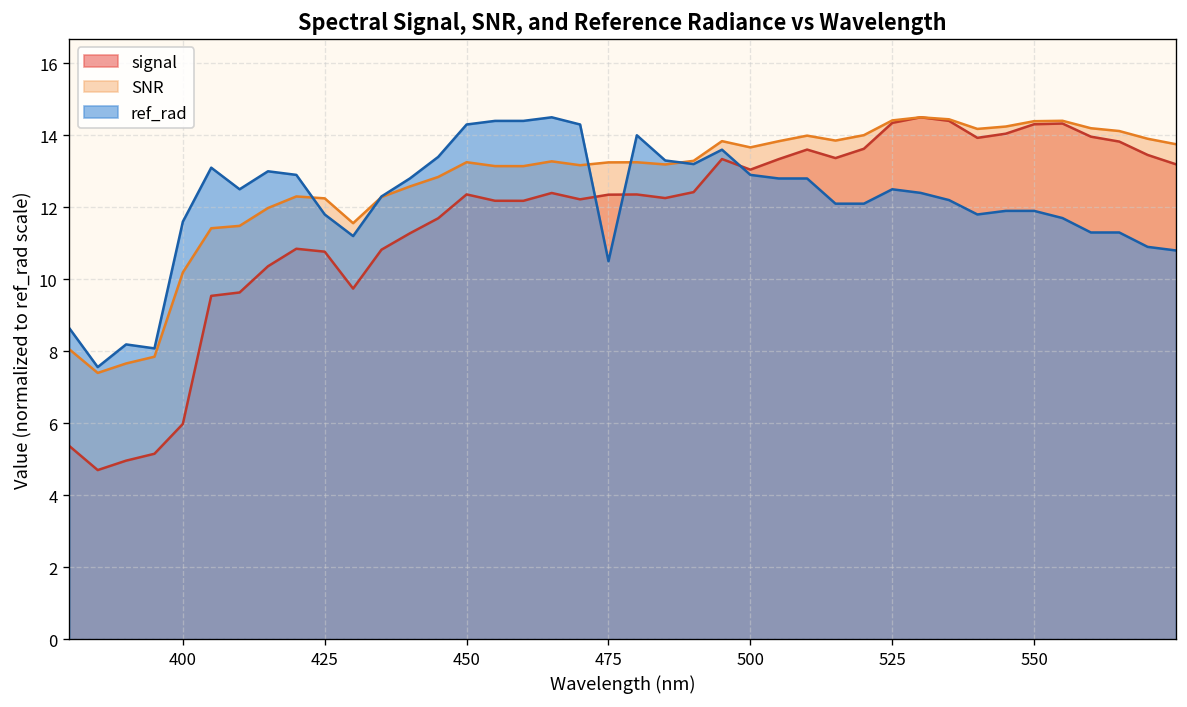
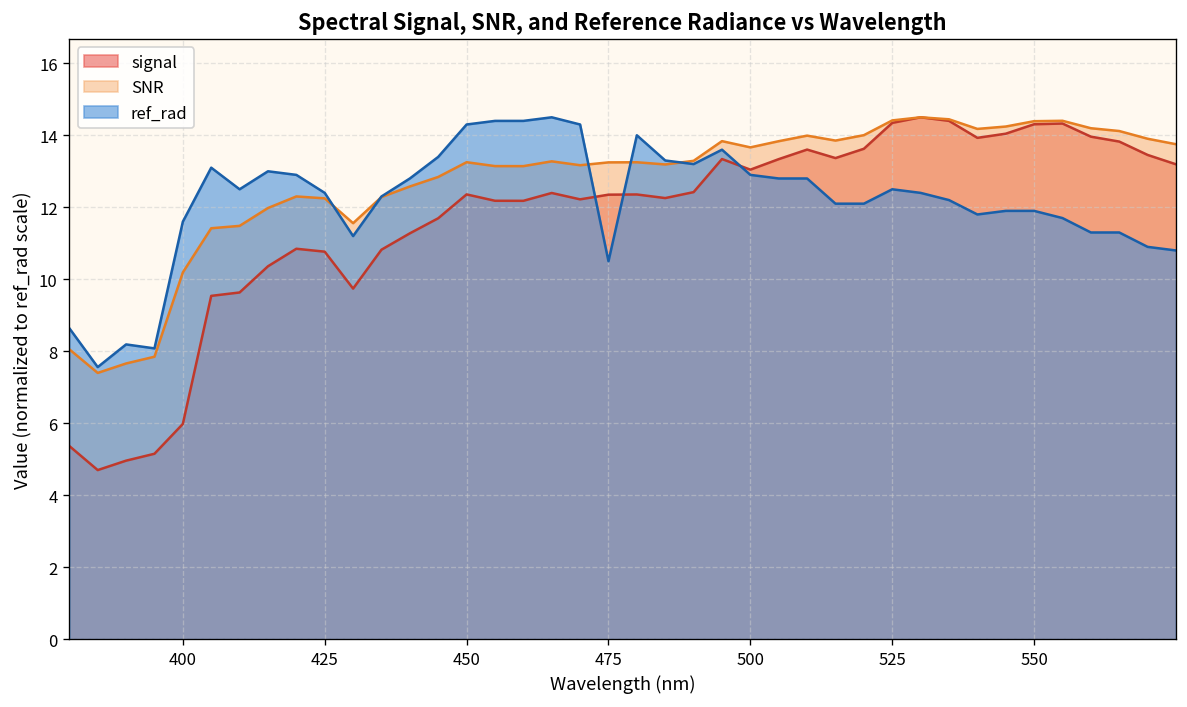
  {
    "signal": {
      "400": 6.0,
      "425": 10.8,
      "450": 12.4,
      "475": 12.4,
      "500": 13.0,
      "550": 14.3
    },
    "SNR": {
      "400": 10.2,
      "425": 12.2,
      "450": 13.3,
      "475": 13.2,
      "500": 13.7,
      "550": 14.4
    },
    "ref_rad": {
      "400": 11.6,
-     "425": 11.8,
+     "425": 12.4,
      "450": 14.3,
      "475": 10.5,
      "500": 12.9,
      "525": 12.5,
      "550": 11.9
    }
  }
